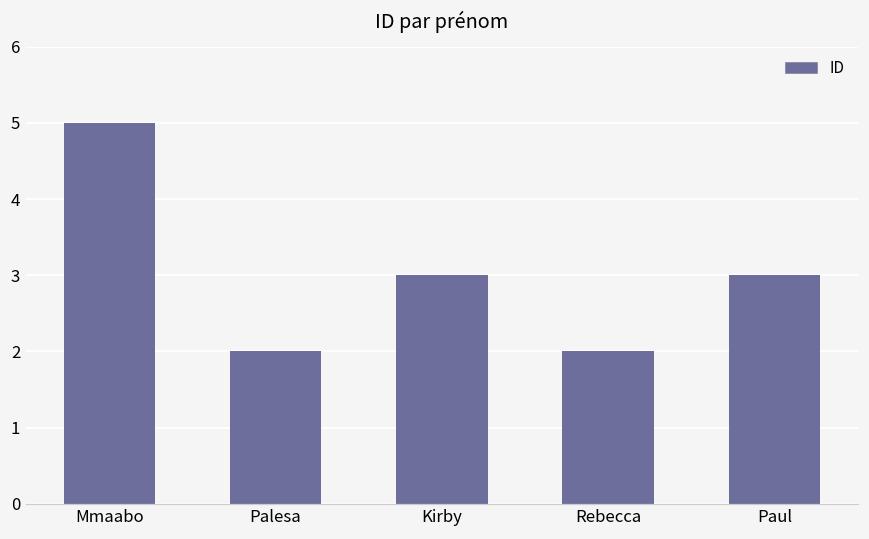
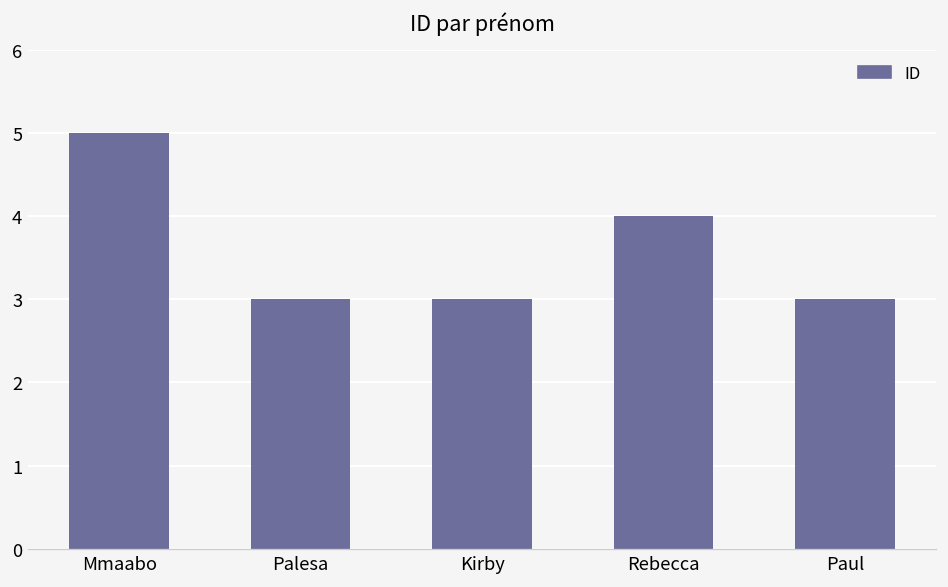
  {
    "Mmaabo": 5,
-   "Palesa": 2,
+   "Palesa": 3,
    "Kirby": 3,
-   "Rebecca": 2,
+   "Rebecca": 4,
    "Paul": 3
  }
